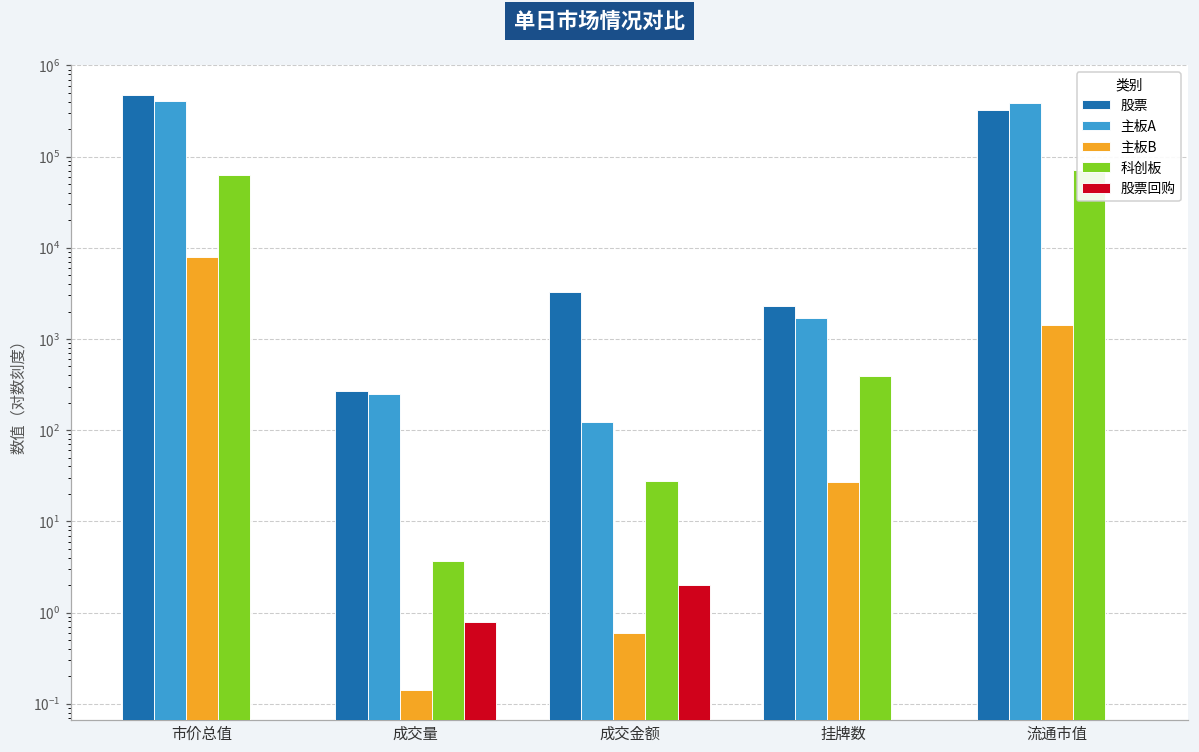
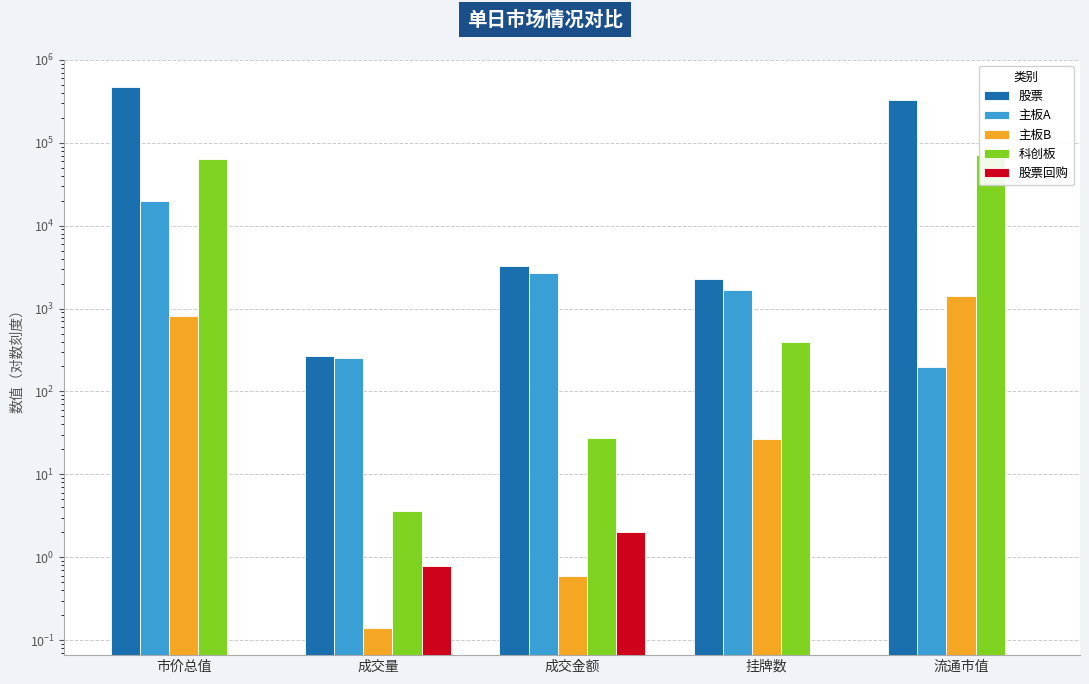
  {
    "股票": {
      "市价总值": 500000,
      "成交量": 270,
      "成交金额": 3300,
      "挂牌数": 2300,
      "流通市值": 330000
    },
    "主板A": {
-     "市价总值": 400000,
+     "市价总值": 20000,
      "成交量": 250,
-     "成交金额": 120,
+     "成交金额": 2700,
      "挂牌数": 1700,
-     "流通市值": 400000
+     "流通市值": 200
    },
    "主板B": {
-     "市价总值": 8000,
+     "市价总值": 800,
      "成交量": 0.14,
      "成交金额": 0.6,
      "挂牌数": 27,
      "流通市值": 1400
    },
    "科创板": {
      "市价总值": 60000,
      "成交量": 4,
      "成交金额": 28,
      "挂牌数": 400
    },
    "股票回购": {
      "成交量": 0.8,
      "成交金额": 2
    }
  }
